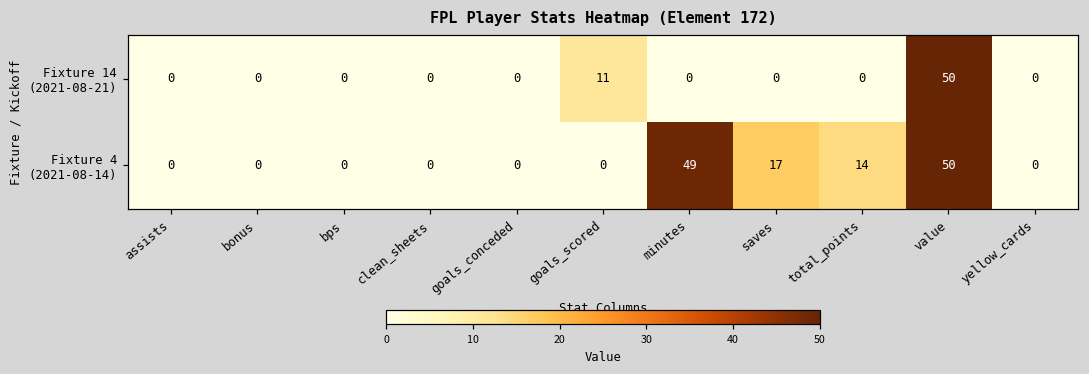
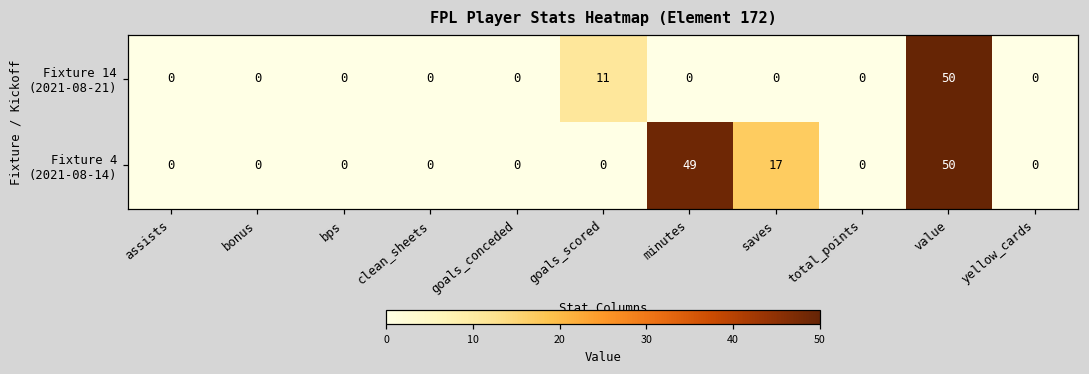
  {
    "Fixture 14 (2021-08-21)": {
      "assists": 0,
      "bonus": 0,
      "bps": 0,
      "clean_sheets": 0,
      "goals_conceded": 0,
      "goals_scored": 11,
      "minutes": 0,
      "saves": 0,
      "total_points": 0,
      "value": 50,
      "yellow_cards": 0
    },
    "Fixture 4 (2021-08-14)": {
      "assists": 0,
      "bonus": 0,
      "bps": 0,
      "clean_sheets": 0,
      "goals_conceded": 0,
      "goals_scored": 0,
      "minutes": 49,
      "saves": 17,
-     "total_points": 14,
+     "total_points": 0,
      "value": 50,
      "yellow_cards": 0
    }
  }
